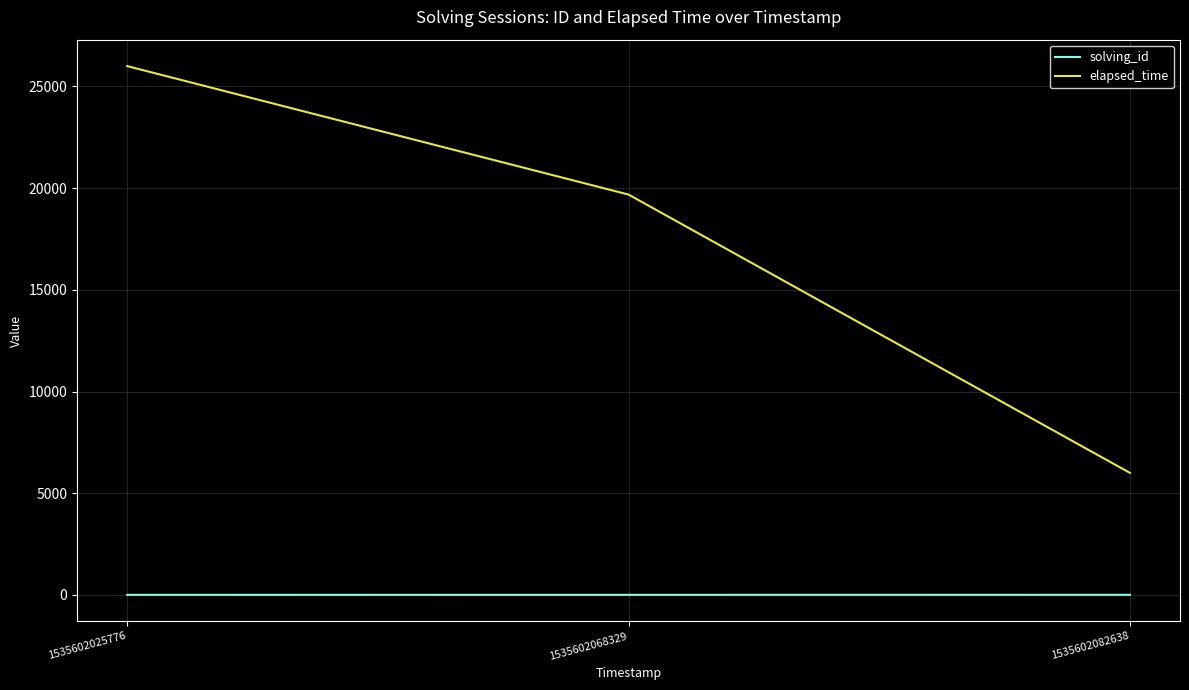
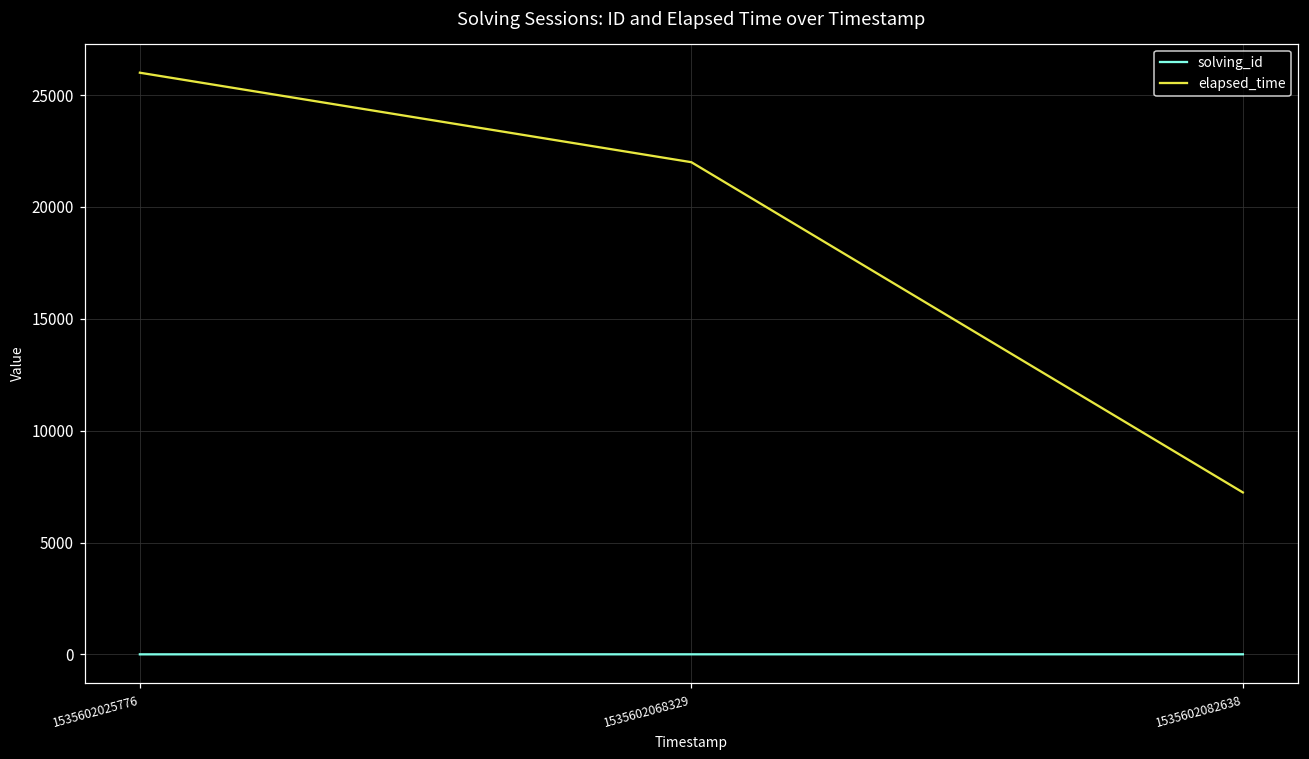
  {
    "solving_id": {
      "1535602025776": 0,
      "1535602068329": 0,
      "1535602082638": 0
    },
    "elapsed_time": {
      "1535602025776": 26000,
-     "1535602068329": 19700,
-     "1535602082638": 6000
+     "1535602068329": 22000,
+     "1535602082638": 7200
    }
  }
